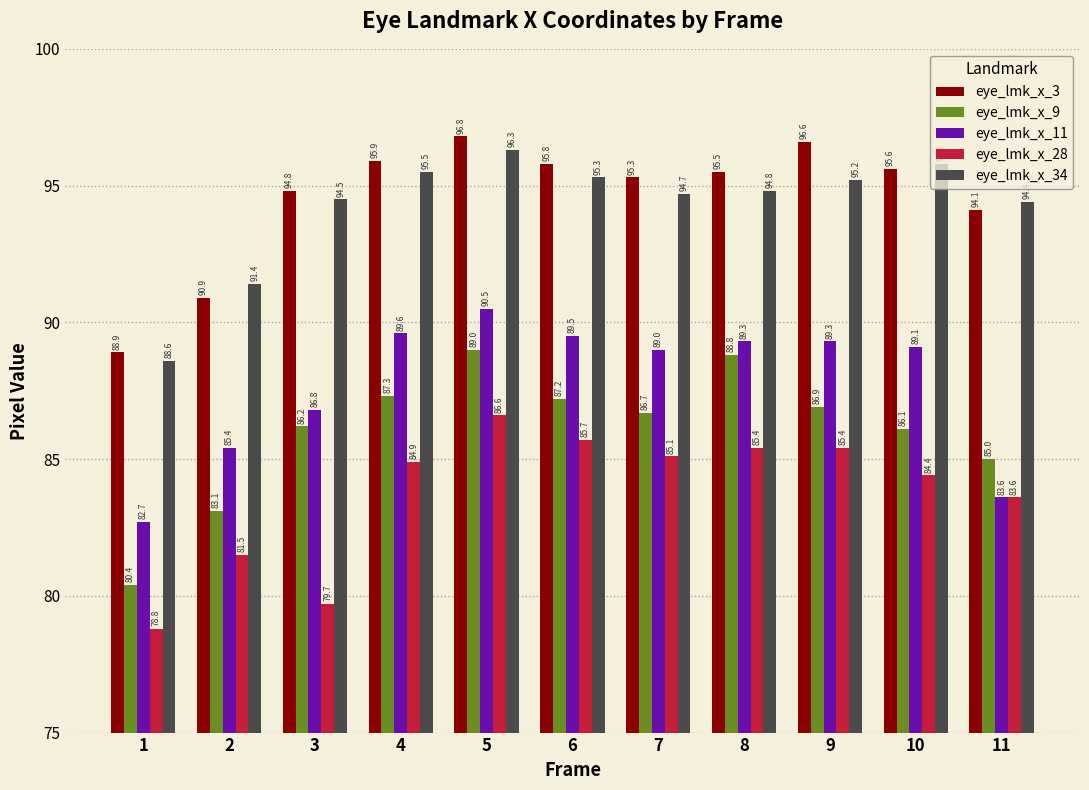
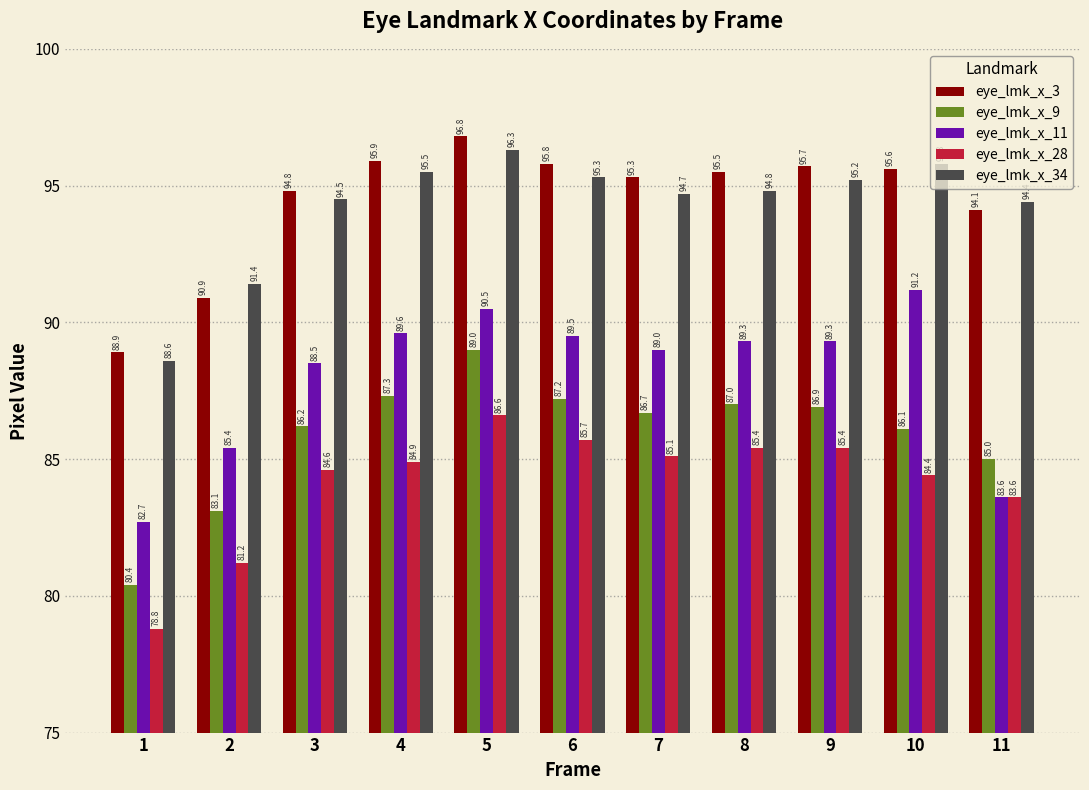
  {
    "eye_lmk_x_3": {
      "1": 88.9,
      "2": 90.9,
      "3": 94.8,
      "4": 95.9,
      "5": 96.8,
      "6": 95.8,
      "7": 95.3,
      "8": 95.5,
-     "9": 96.6,
+     "9": 95.7,
      "10": 95.6,
      "11": 94.1
    },
    "eye_lmk_x_9": {
      "1": 80.4,
      "2": 83.1,
      "3": 86.2,
      "4": 87.3,
      "5": 89.0,
      "6": 87.2,
      "7": 86.7,
-     "8": 88.8,
+     "8": 87.0,
      "9": 86.9,
      "10": 86.1,
      "11": 85.0
    },
    "eye_lmk_x_11": {
      "1": 82.7,
      "2": 85.4,
-     "3": 86.8,
+     "3": 88.5,
      "4": 89.6,
      "5": 90.5,
      "6": 89.5,
      "7": 89.0,
      "8": 89.3,
      "9": 89.3,
-     "10": 89.1,
+     "10": 91.2,
      "11": 83.6
    },
    "eye_lmk_x_28": {
      "1": 78.8,
-     "2": 81.5,
-     "3": 79.7,
+     "2": 81.2,
+     "3": 84.6,
      "4": 84.9,
      "5": 86.6,
      "6": 85.7,
      "7": 85.1,
      "8": 85.4,
      "9": 85.4,
      "10": 84.4,
      "11": 83.6
    },
    "eye_lmk_x_34": {
      "1": 88.6,
      "2": 91.4,
      "3": 94.5,
      "4": 95.5,
      "5": 96.3,
      "6": 95.3,
      "7": 94.7,
      "8": 94.8,
      "9": 95.2
    }
  }
